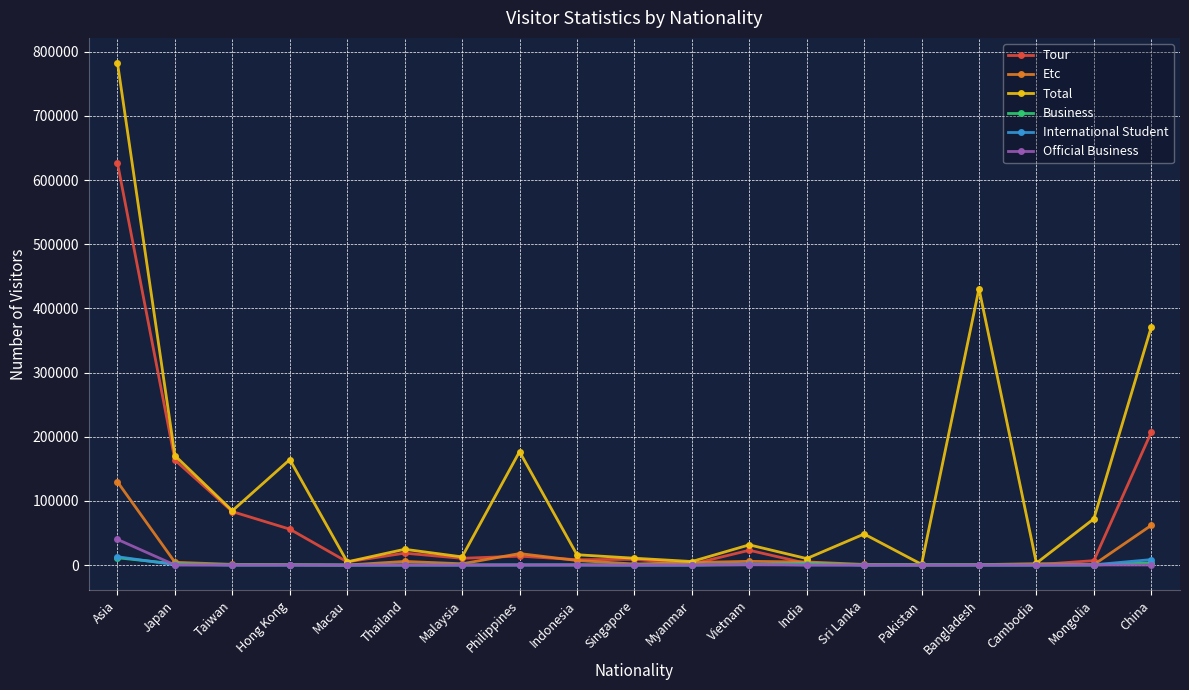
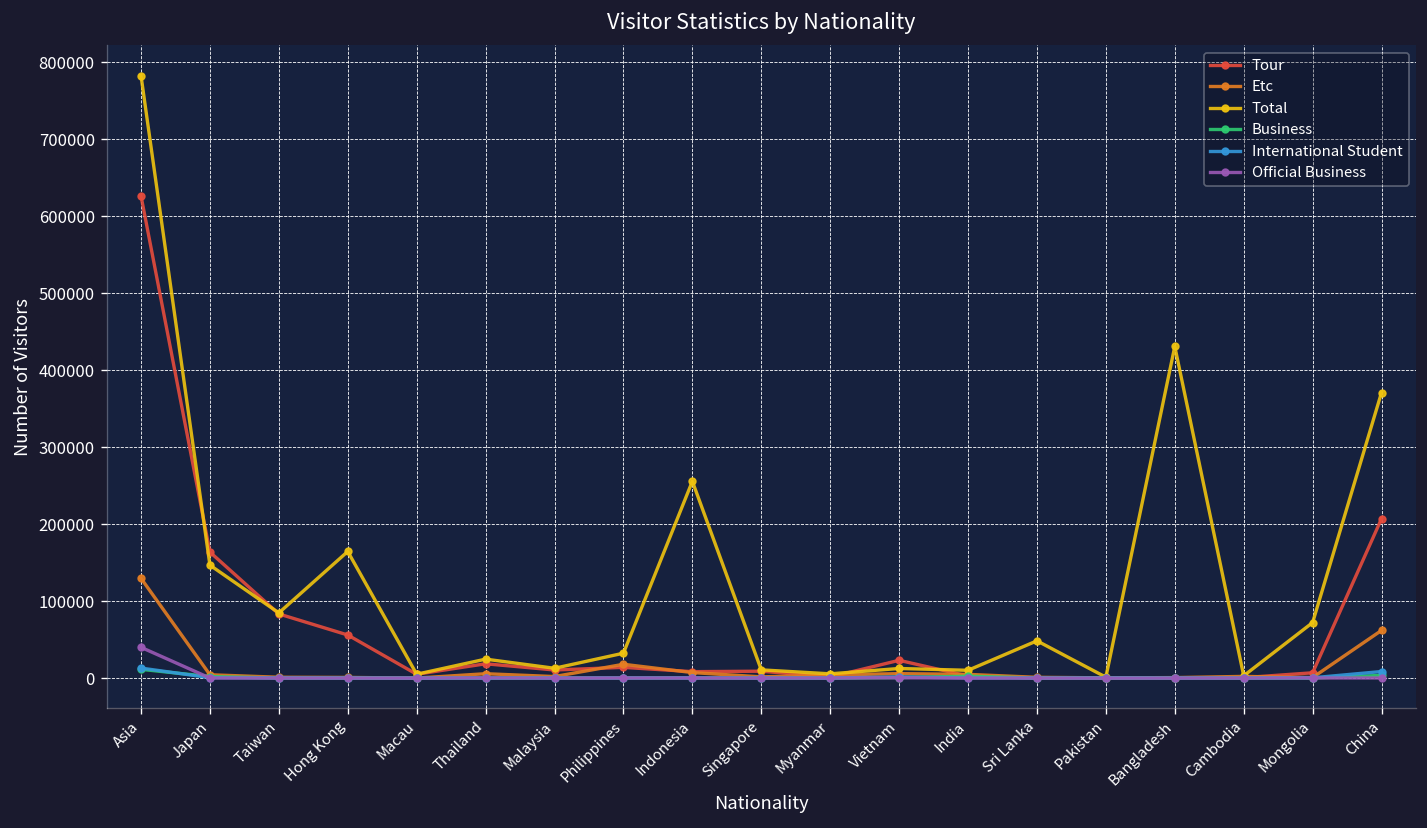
  {
    "Total": {
      "Asia": 780000,
-     "Japan": 170000,
+     "Japan": 150000,
      "Hong Kong": 160000,
      "Thailand": 20000,
-     "Philippines": 180000,
-     "Indonesia": 20000,
-     "Vietnam": 30000,
+     "Philippines": 30000,
+     "Indonesia": 260000,
+     "Vietnam": 10000,
      "India": 10000,
      "Sri Lanka": 50000,
      "Bangladesh": 430000,
      "Mongolia": 70000,
      "China": 370000
    },
    "International Student": {
      "China": 10000
    },
    "Official Business": {
      "Asia": 40000
    }
  }
